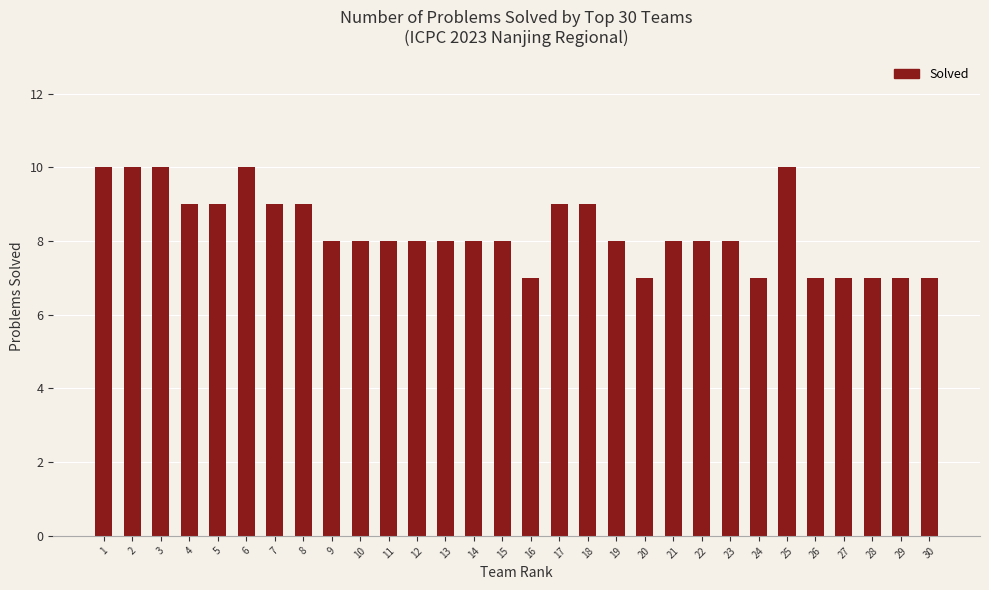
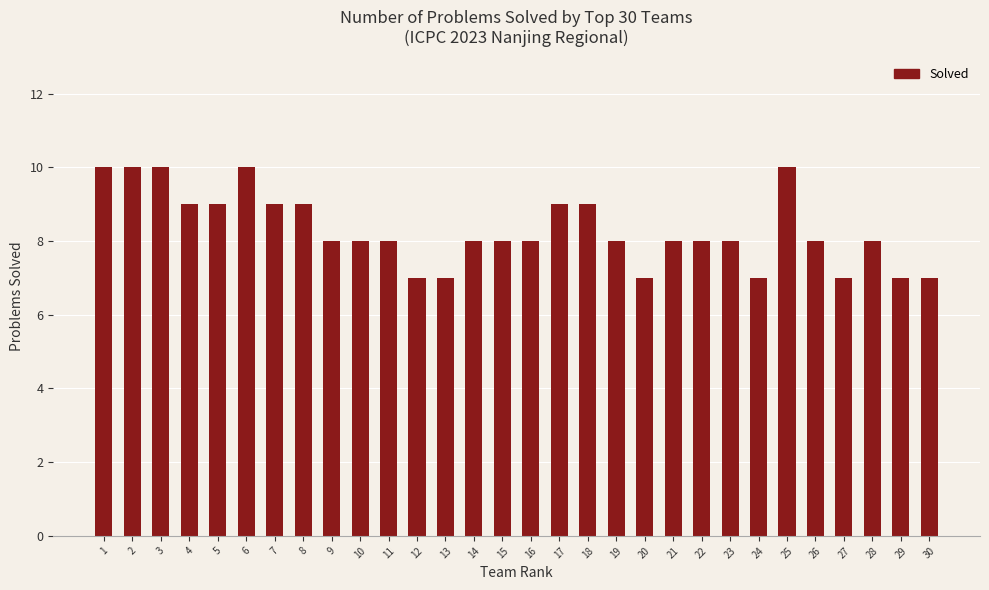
  {
    "1": 10,
    "2": 10,
    "3": 10,
    "4": 9,
    "5": 9,
    "6": 10,
    "7": 9,
    "8": 9,
    "9": 8,
    "10": 8,
    "11": 8,
-   "12": 8,
-   "13": 8,
+   "12": 7,
+   "13": 7,
    "14": 8,
    "15": 8,
-   "16": 7,
+   "16": 8,
    "17": 9,
    "18": 9,
    "19": 8,
    "20": 7,
    "21": 8,
    "22": 8,
    "23": 8,
    "24": 7,
    "25": 10,
-   "26": 7,
+   "26": 8,
    "27": 7,
-   "28": 7,
+   "28": 8,
    "29": 7,
    "30": 7
  }
